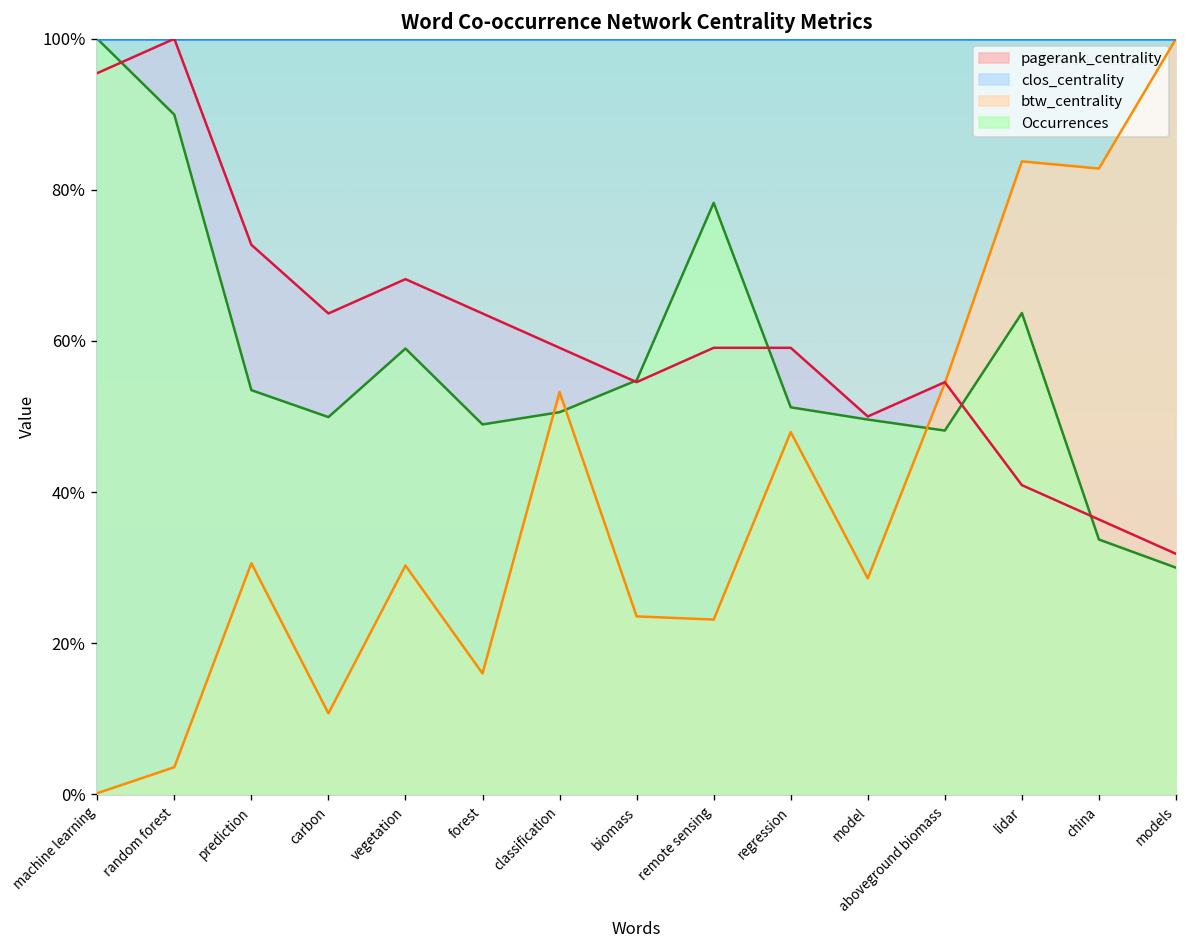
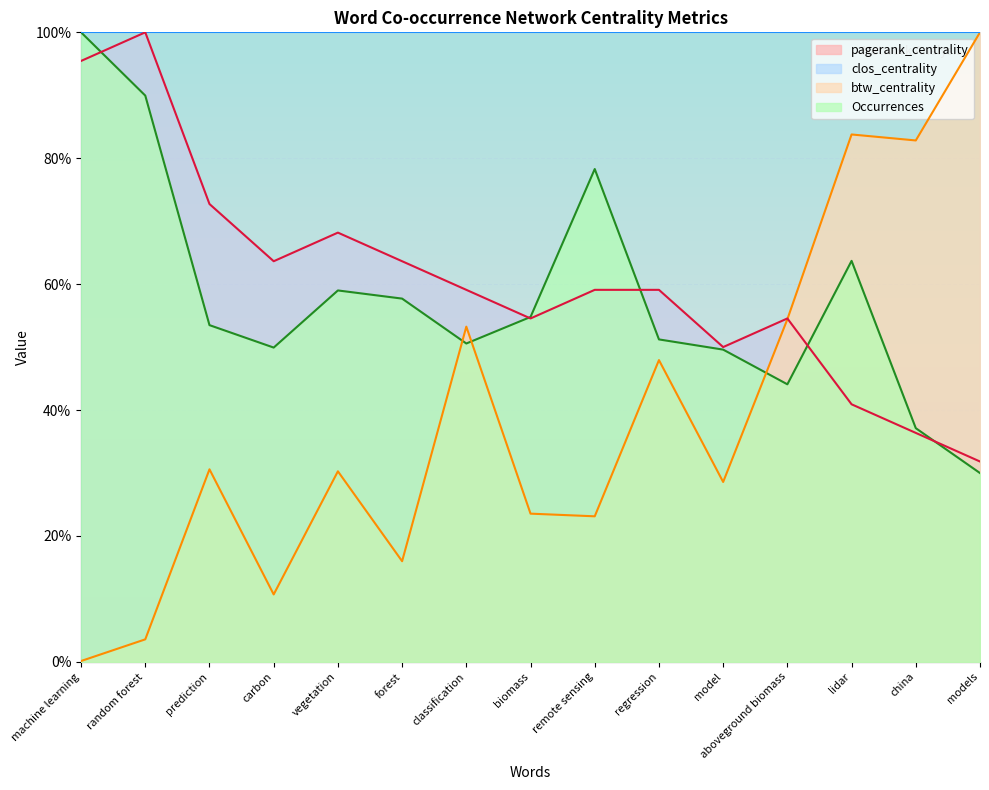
  {
    "Occurrences": {
      "random forest": "90%",
      "prediction": "53%",
      "carbon": "50%",
      "vegetation": "59%",
-     "forest": "49%",
+     "forest": "58%",
      "classification": "51%",
      "remote sensing": "78%",
      "regression": "51%",
-     "aboveground biomass": "48%",
+     "aboveground biomass": "44%",
      "lidar": "64%",
-     "china": "34%",
+     "china": "37%",
      "models": "30%"
    },
    "clos_centrality": {
      "prediction": "100%",
      "carbon": "100%",
      "vegetation": "100%",
      "forest": "100%",
      "classification": "100%",
      "biomass": "100%",
      "remote sensing": "100%",
      "regression": "100%",
      "model": "100%",
      "aboveground biomass": "100%",
      "lidar": "100%",
      "china": "100%"
    }
  }
